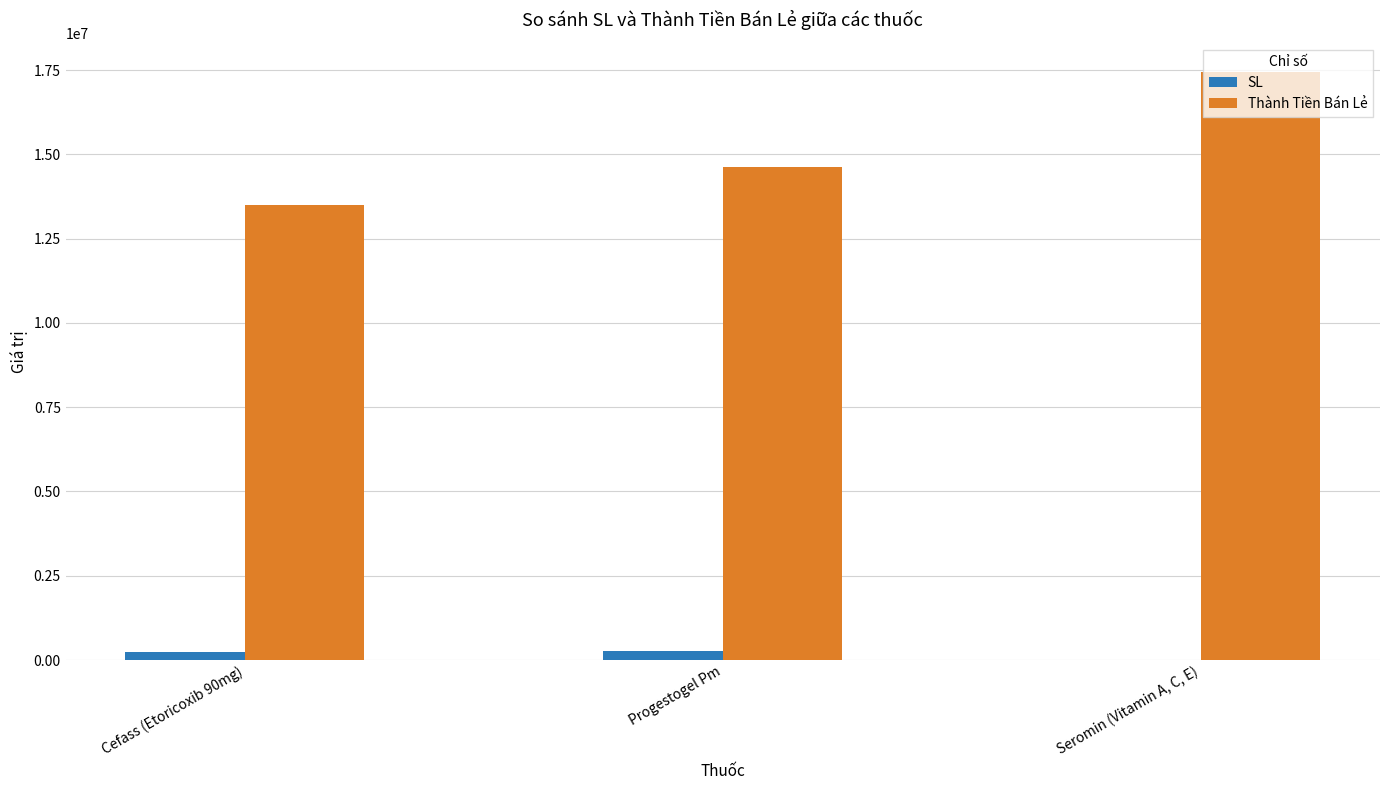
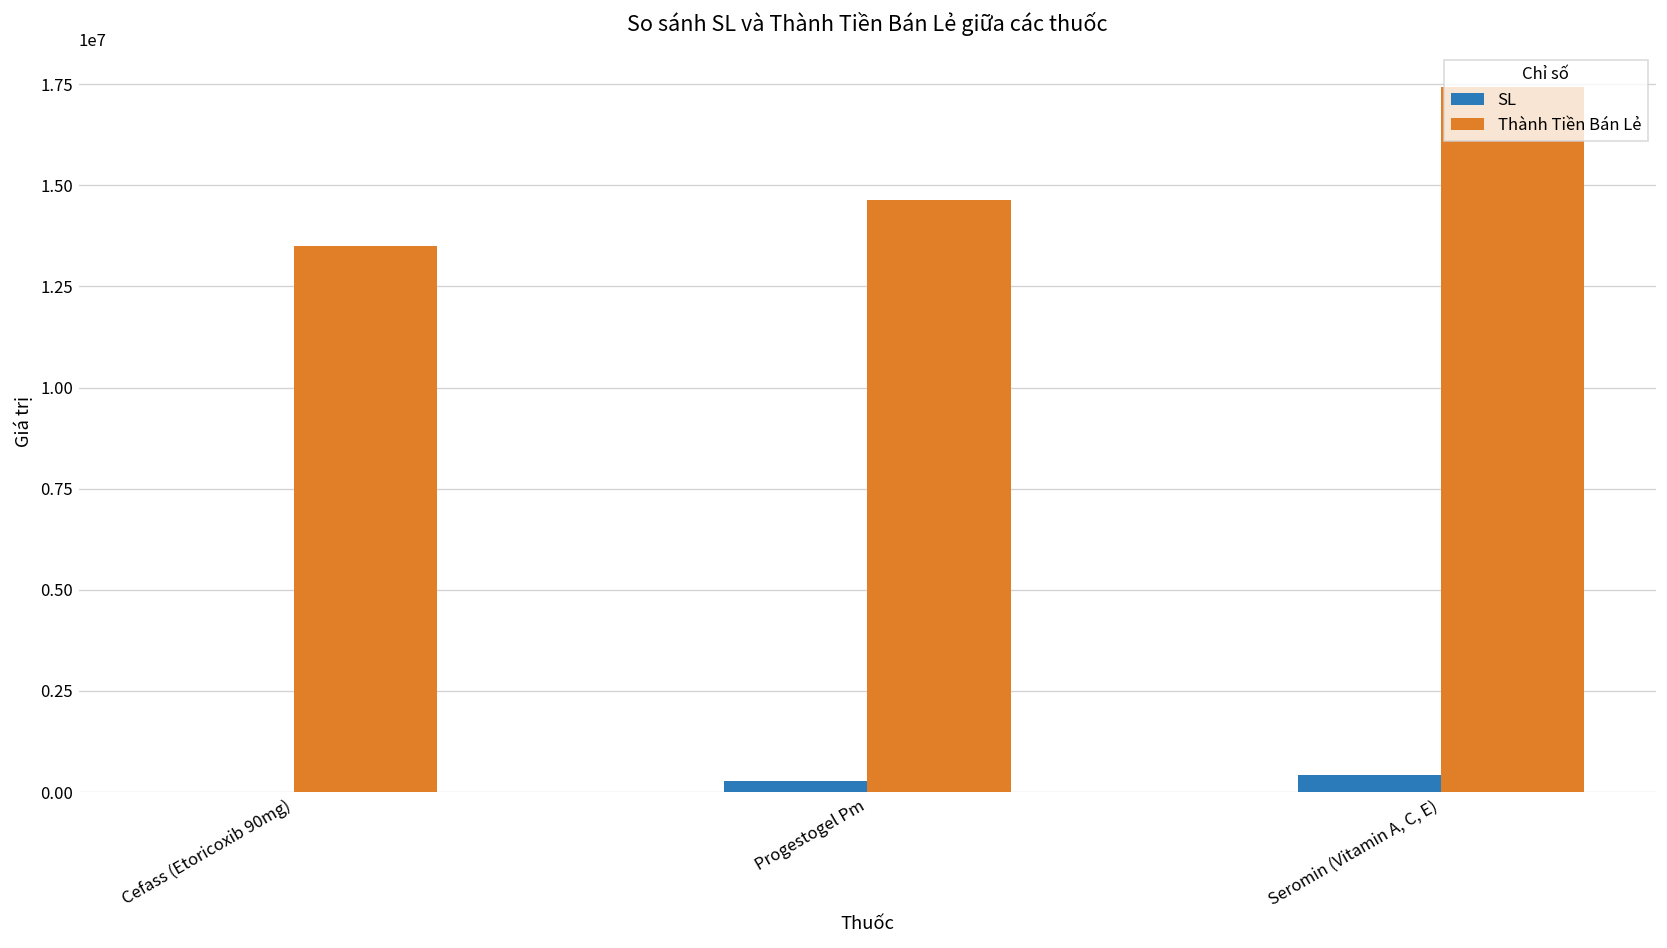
  {
    "SL": {
-     "Cefass (Etoricoxib 90mg)": 200000,
+     "Cefass (Etoricoxib 90mg)": 0,
      "Progestogel Pm": 300000,
-     "Seromin (Vitamin A, C, E)": 0
+     "Seromin (Vitamin A, C, E)": 400000
    },
    "Thành Tiền Bán Lẻ": {
      "Cefass (Etoricoxib 90mg)": 13500000,
      "Progestogel Pm": 14600000
    }
  }
